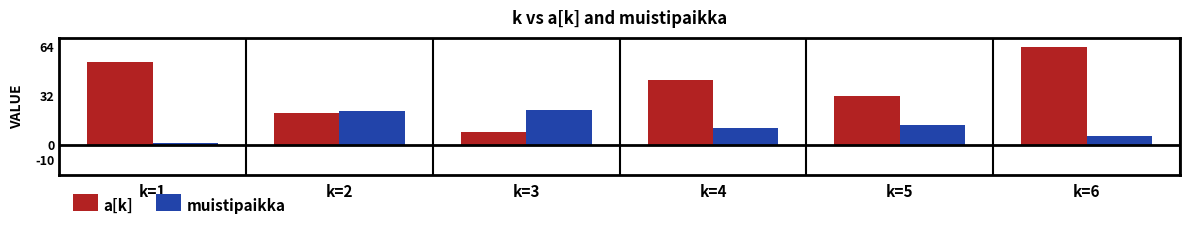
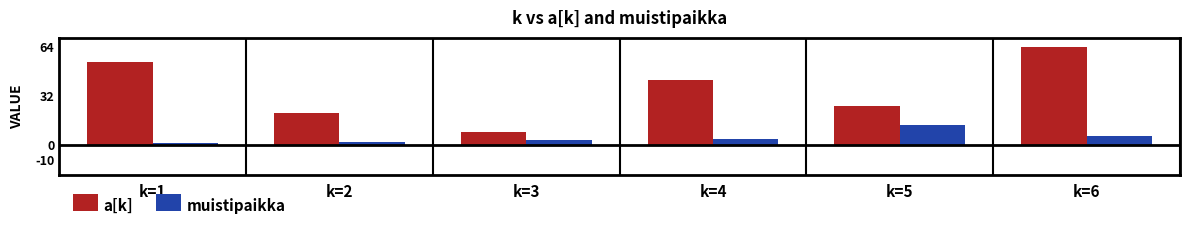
  {
    "a[k]": {
      "k=1": 54,
      "k=2": 21,
      "k=3": 8,
      "k=4": 42,
-     "k=5": 32,
+     "k=5": 25,
      "k=6": 64
    },
    "muistipaikka": {
-     "k=2": 22,
-     "k=3": 23,
-     "k=4": 11,
+     "k=2": 2,
+     "k=3": 3,
+     "k=4": 4,
      "k=5": 13,
      "k=6": 6
    }
  }
